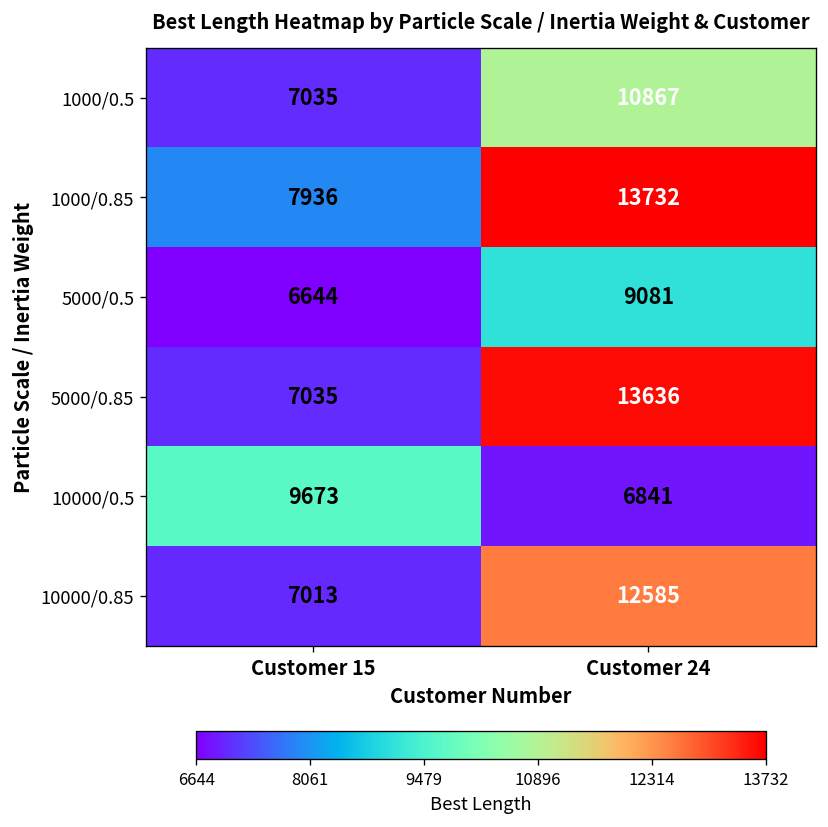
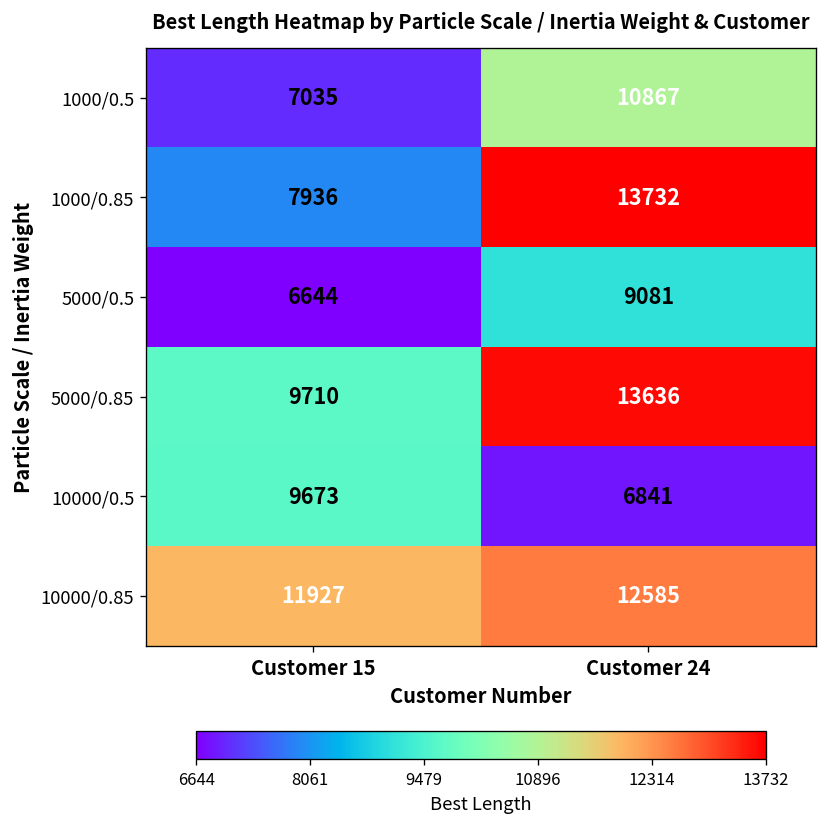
  {
    "1000/0.5": {
      "Customer 15": 7035,
      "Customer 24": 10867
    },
    "1000/0.85": {
      "Customer 15": 7936,
      "Customer 24": 13732
    },
    "5000/0.5": {
      "Customer 15": 6644,
      "Customer 24": 9081
    },
    "5000/0.85": {
-     "Customer 15": 7035,
+     "Customer 15": 9710,
      "Customer 24": 13636
    },
    "10000/0.5": {
      "Customer 15": 9673,
      "Customer 24": 6841
    },
    "10000/0.85": {
-     "Customer 15": 7013,
+     "Customer 15": 11927,
      "Customer 24": 12585
    }
  }
